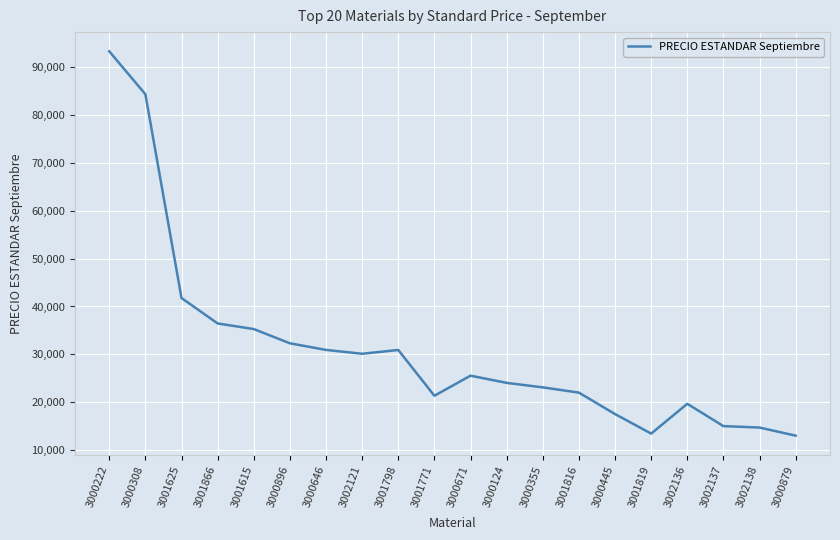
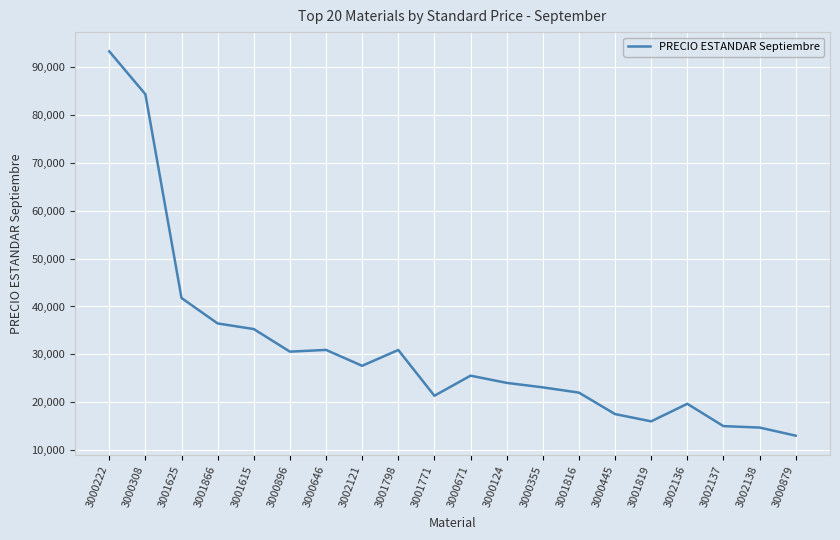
  {
    "3000222": "93,000",
    "3000308": "84,000",
    "3001625": "42,000",
    "3001866": "36,000",
    "3001615": "35,000",
-   "3000896": "32,000",
+   "3000896": "31,000",
    "3000646": "31,000",
-   "3002121": "30,000",
+   "3002121": "28,000",
    "3001798": "31,000",
    "3001771": "21,000",
    "3000671": "26,000",
    "3000124": "24,000",
    "3000355": "23,000",
    "3001816": "22,000",
    "3000445": "18,000",
-   "3001819": "13,000",
+   "3001819": "16,000",
    "3002136": "20,000",
    "3002137": "15,000",
    "3002138": "15,000",
    "3000879": "13,000"
  }
